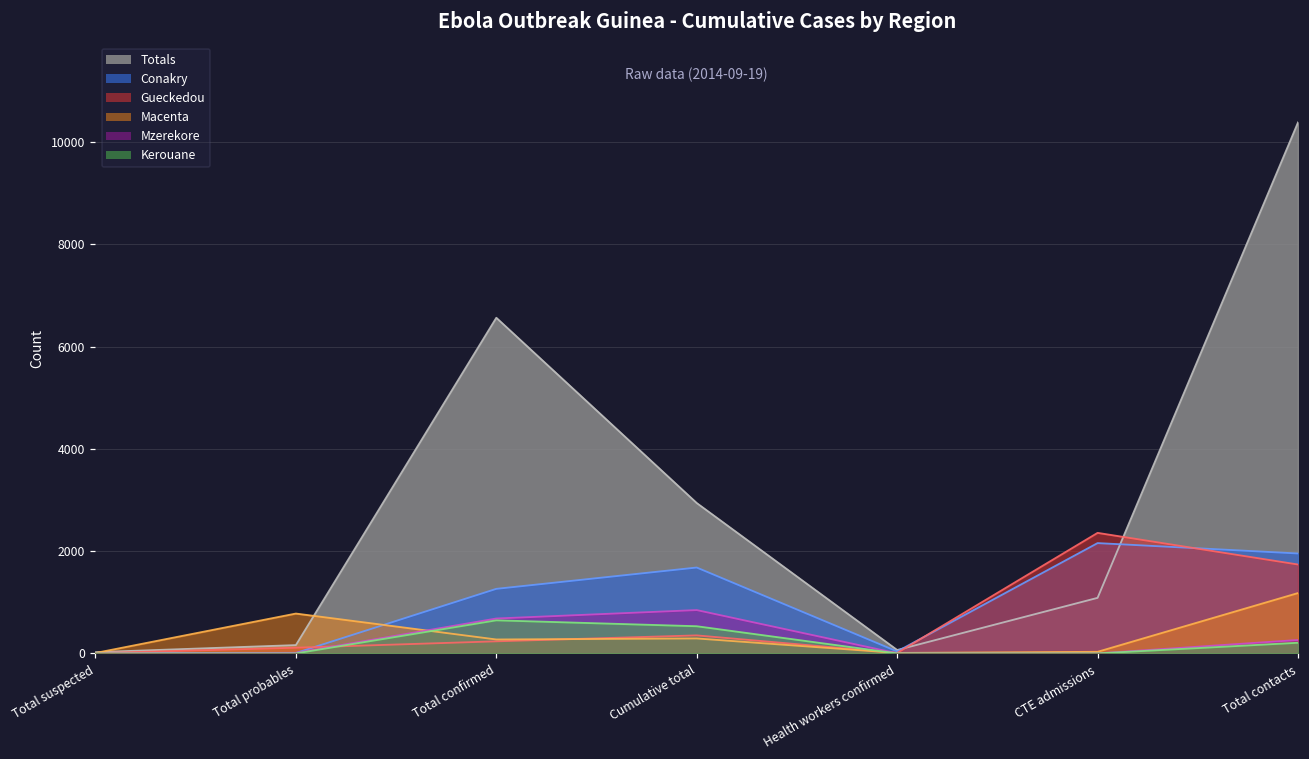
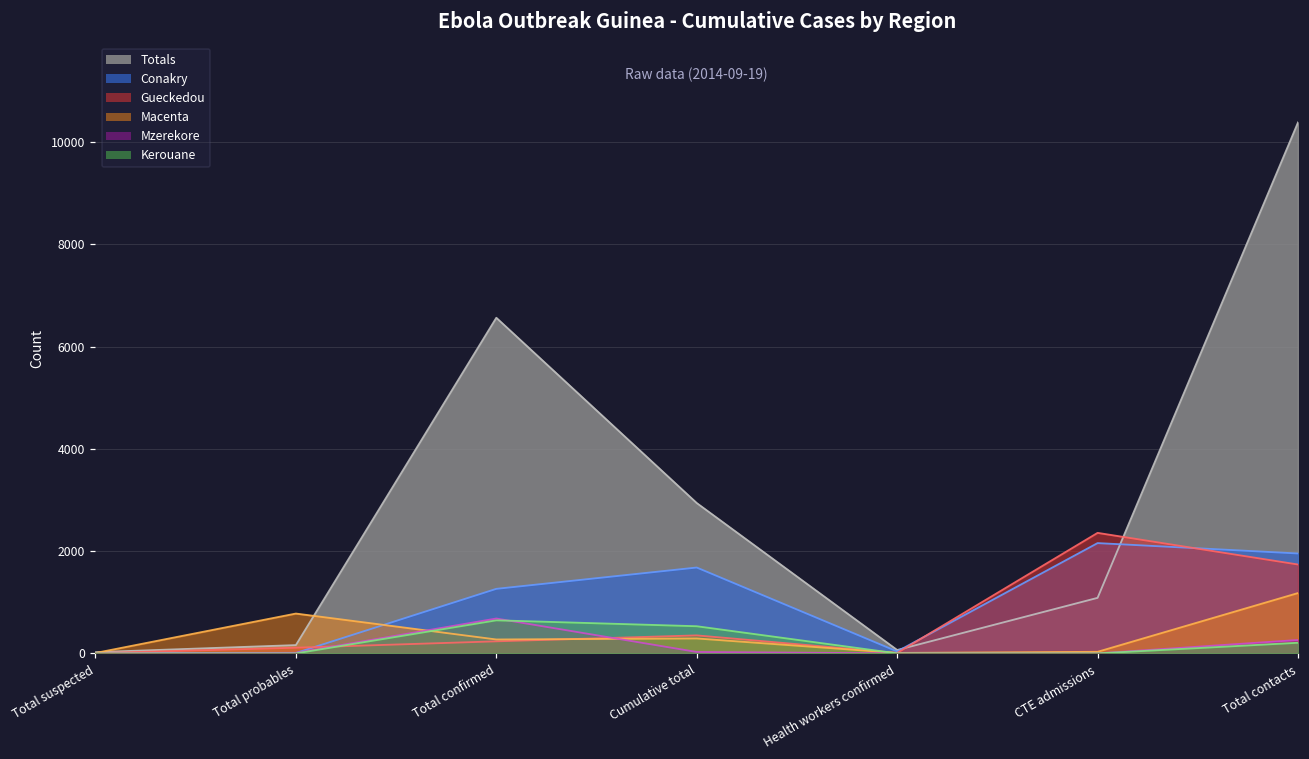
  {
    "Totals": {
      "Total confirmed": 6600,
      "Cumulative total": 2900,
      "CTE admissions": 1100,
      "Total contacts": 10400
    },
    "Conakry": {
      "Total confirmed": 1300,
      "Cumulative total": 1700,
      "CTE admissions": 2200,
      "Total contacts": 2000
    },
    "Gueckedou": {
      "Cumulative total": 400,
      "CTE admissions": 2400,
      "Total contacts": 1700
    },
    "Macenta": {
      "Total probables": 800,
      "Cumulative total": 300,
      "Total contacts": 1200
    },
    "Mzerekore": {
-     "Cumulative total": 800
+     "Cumulative total": 0
    },
    "Kerouane": {
      "Cumulative total": 500
    }
  }
